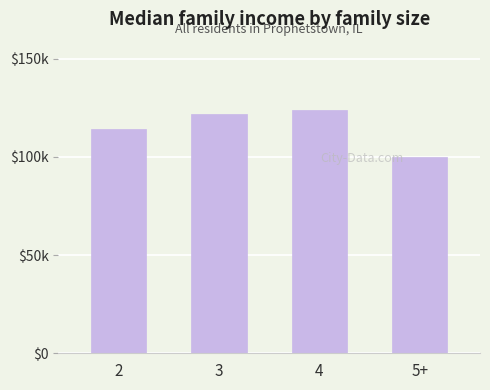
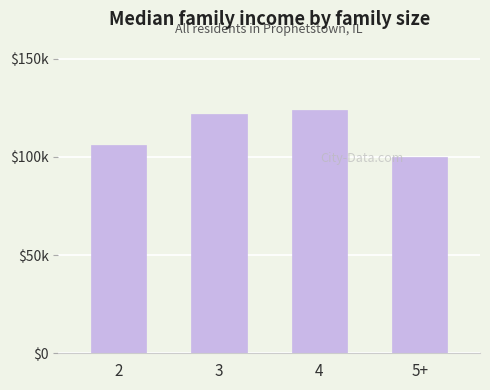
  {
-   "2": "$114000",
+   "2": "$106000",
    "3": "$122000",
    "4": "$124000",
    "5+": "$100000"
  }
